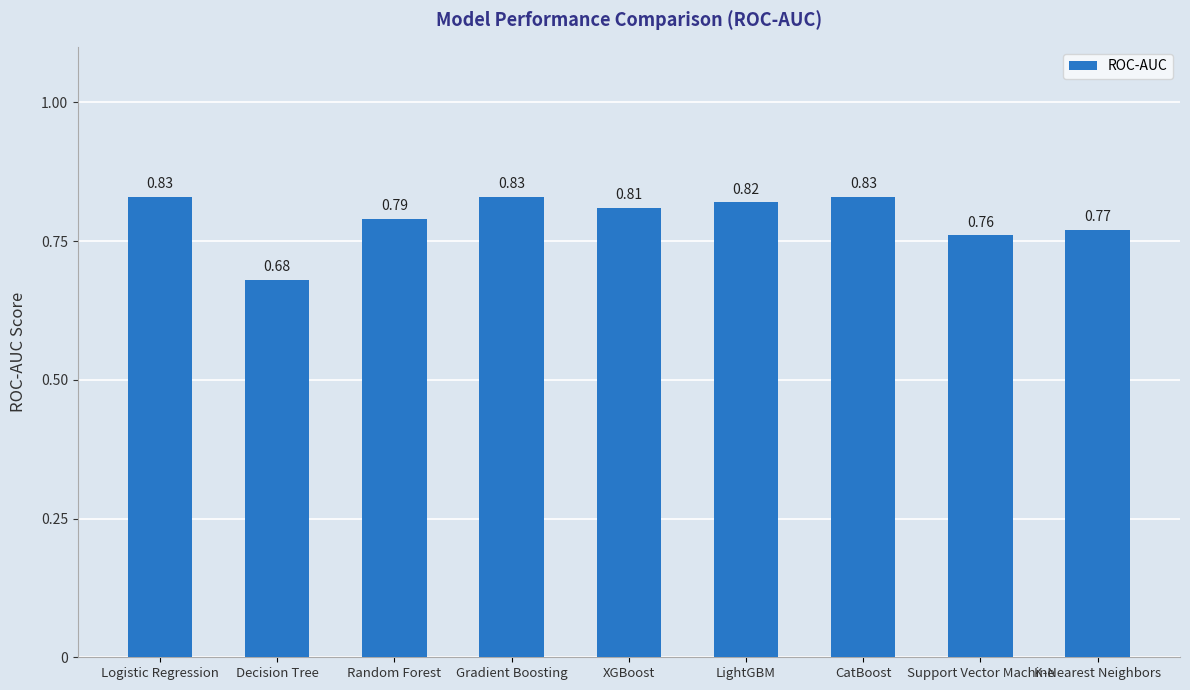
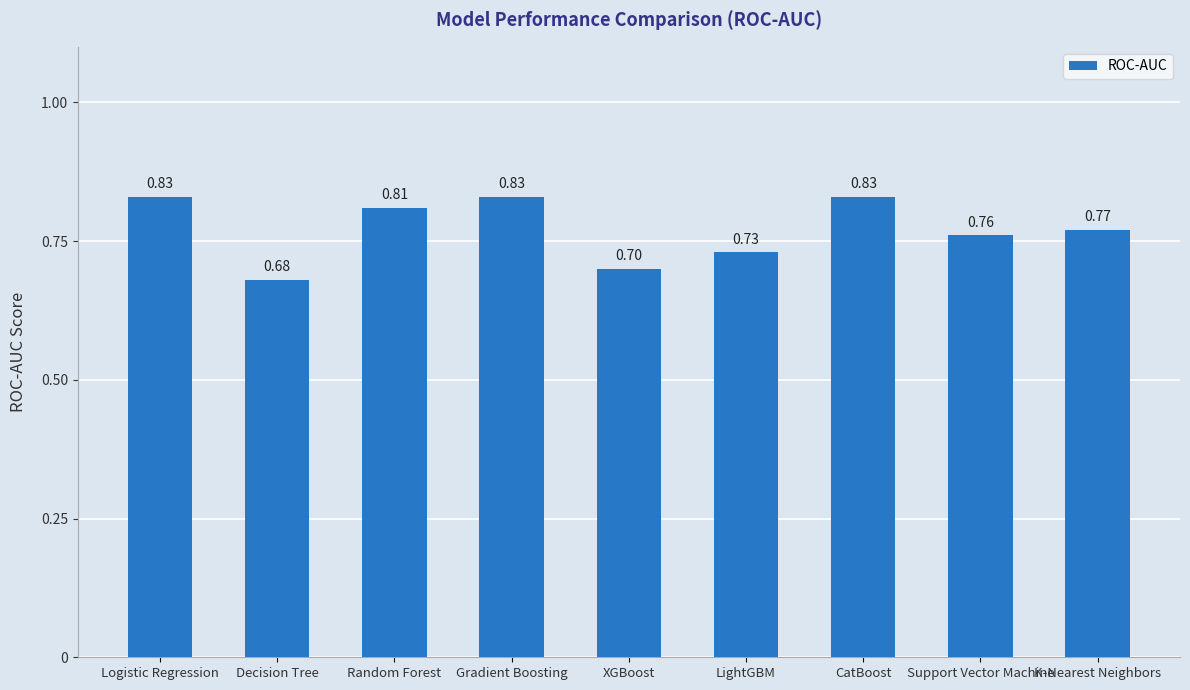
  {
    "Logistic Regression": 0.83,
    "Decision Tree": 0.68,
-   "Random Forest": 0.79,
+   "Random Forest": 0.81,
    "Gradient Boosting": 0.83,
-   "XGBoost": 0.81,
-   "LightGBM": 0.82,
+   "XGBoost": 0.70,
+   "LightGBM": 0.73,
    "CatBoost": 0.83,
    "Support Vector Machine": 0.76
  }
